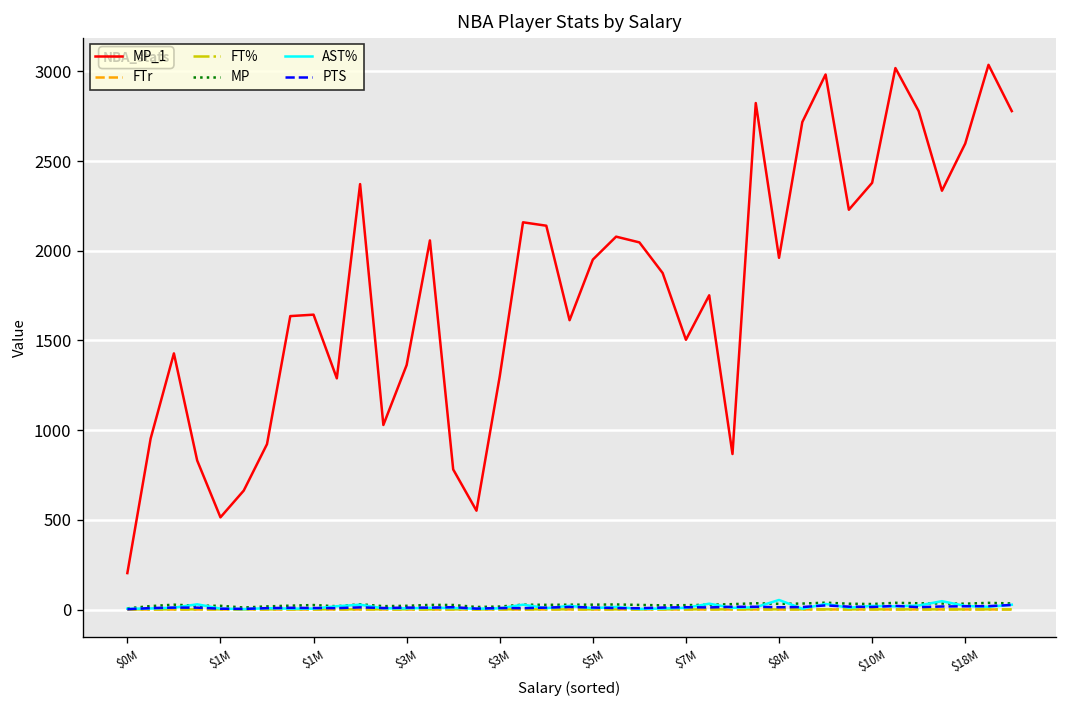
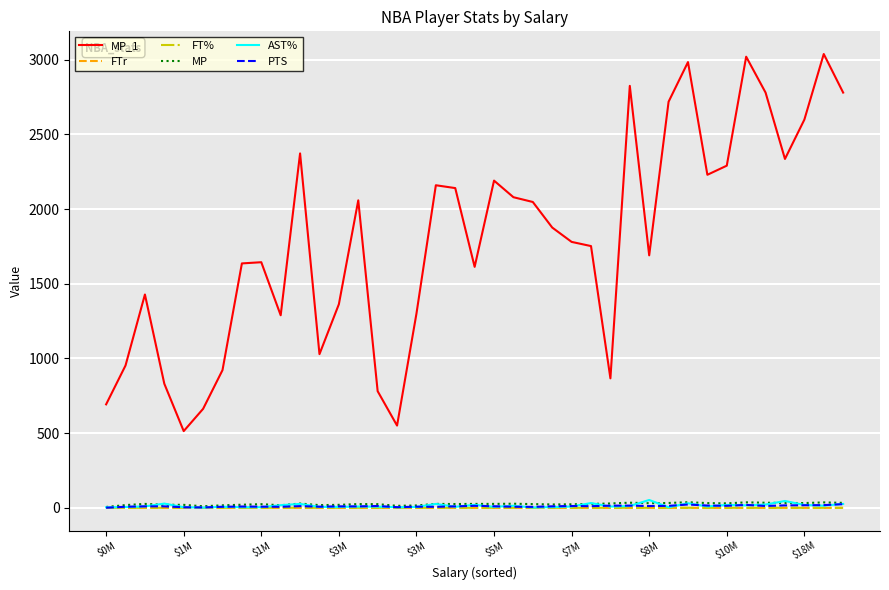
  {
    "MP_1": {
-     "$0M": 200,
-     "$5M": 1950,
-     "$7M": 1500,
-     "$8M": 1960,
-     "$10M": 2380,
+     "$0M": 690,
+     "$5M": 2190,
+     "$7M": 1780,
+     "$8M": 1690,
+     "$10M": 2290,
      "$18M": 2600
    },
    "FT%": {
      "$18M": 0
    },
    "MP": {
      "$8M": 30
    },
    "AST%": {
      "$8M": 50
    }
  }
